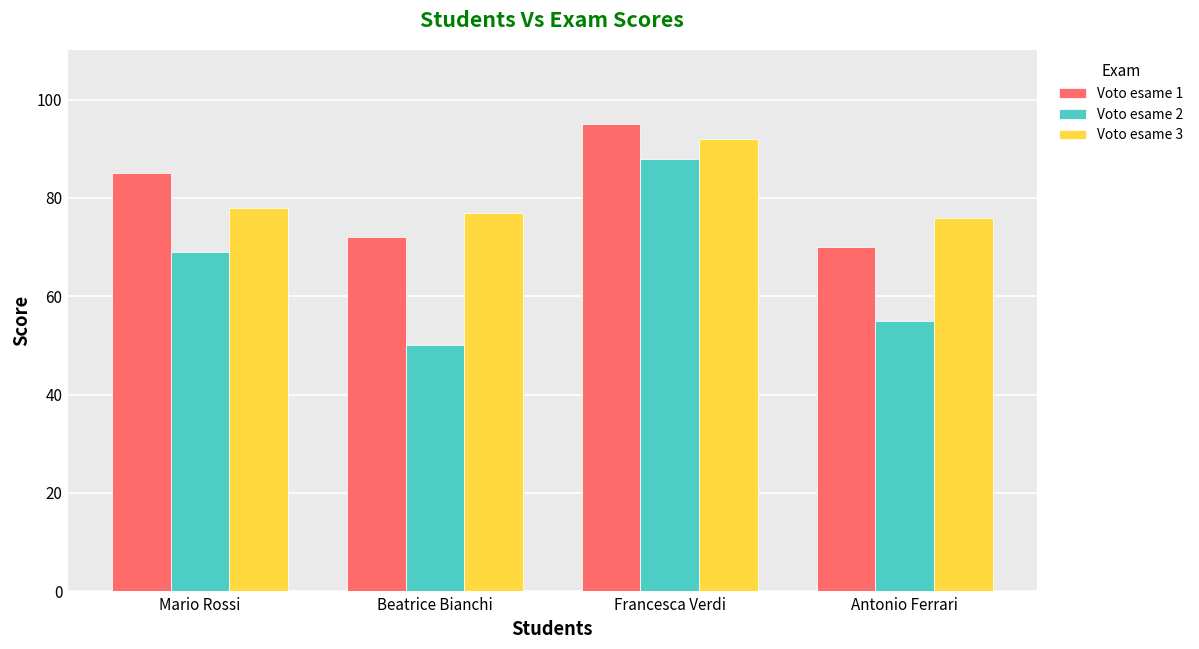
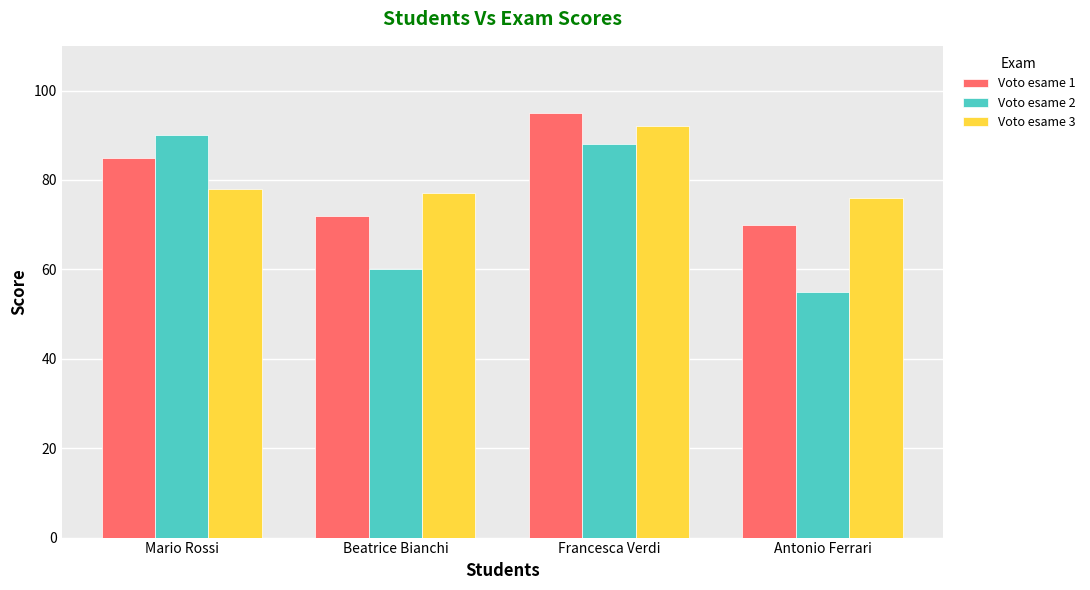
  {
    "Voto esame 1": {
      "Mario Rossi": 85,
      "Beatrice Bianchi": 72,
      "Francesca Verdi": 95,
      "Antonio Ferrari": 70
    },
    "Voto esame 2": {
-     "Mario Rossi": 69,
-     "Beatrice Bianchi": 50,
+     "Mario Rossi": 90,
+     "Beatrice Bianchi": 60,
      "Francesca Verdi": 88,
      "Antonio Ferrari": 55
    },
    "Voto esame 3": {
      "Mario Rossi": 78,
      "Beatrice Bianchi": 77,
      "Francesca Verdi": 92,
      "Antonio Ferrari": 76
    }
  }
